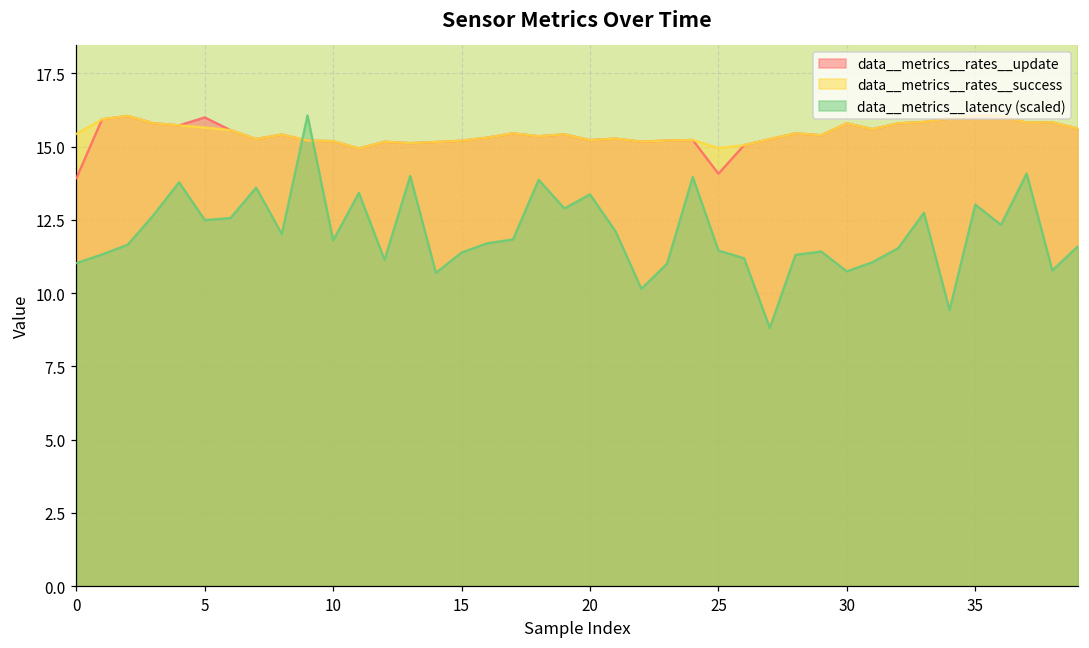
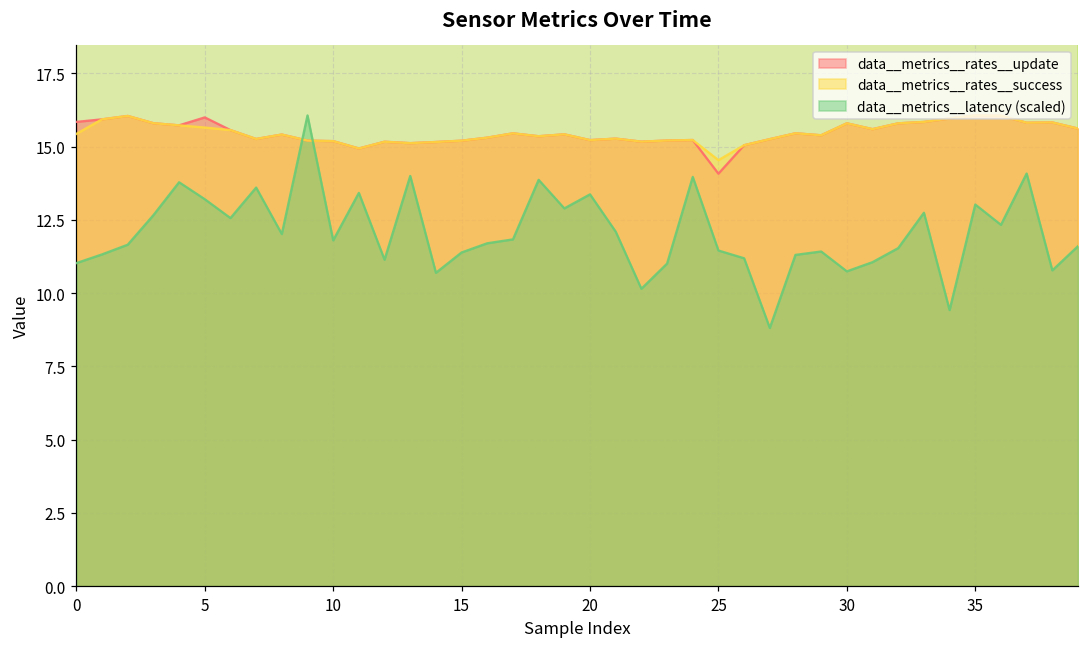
  {
    "data__metrics__rates__update": {
-     "0": 13.9,
+     "0": 15.8,
      "5": 16.0,
      "25": 14.1
    },
    "data__metrics__rates__success": {
      "0": 15.4,
      "5": 15.7,
-     "25": 15.0
+     "25": 14.5
    },
    "data__metrics__latency (scaled)": {
      "0": 11.0,
-     "5": 12.5,
+     "5": 13.2,
      "10": 11.8,
      "15": 11.4,
      "20": 13.4,
      "25": 11.5,
      "30": 10.7,
      "35": 13.0
    }
  }
